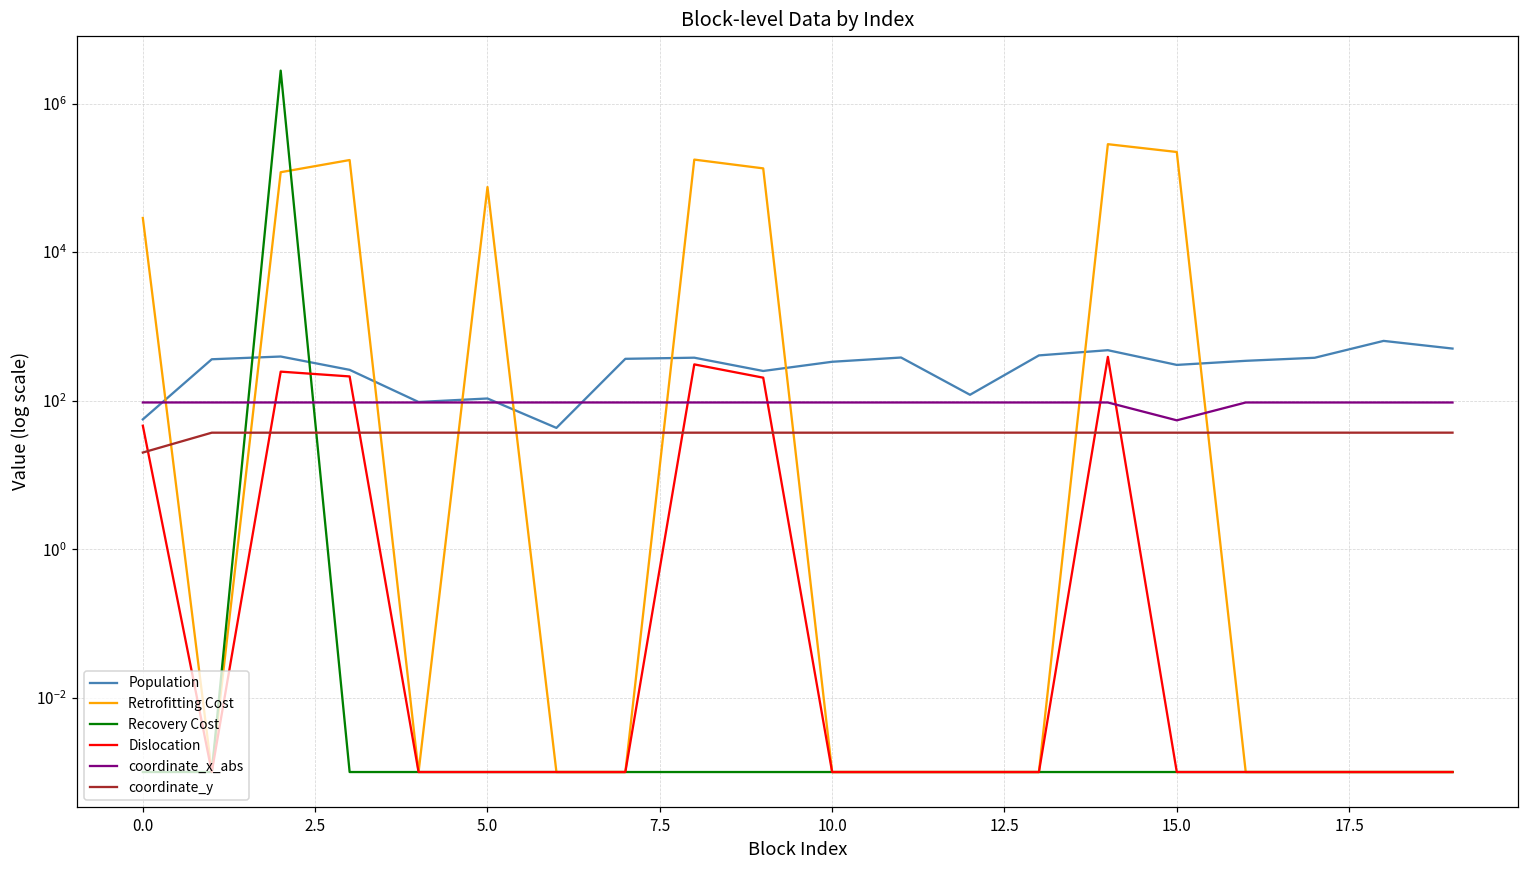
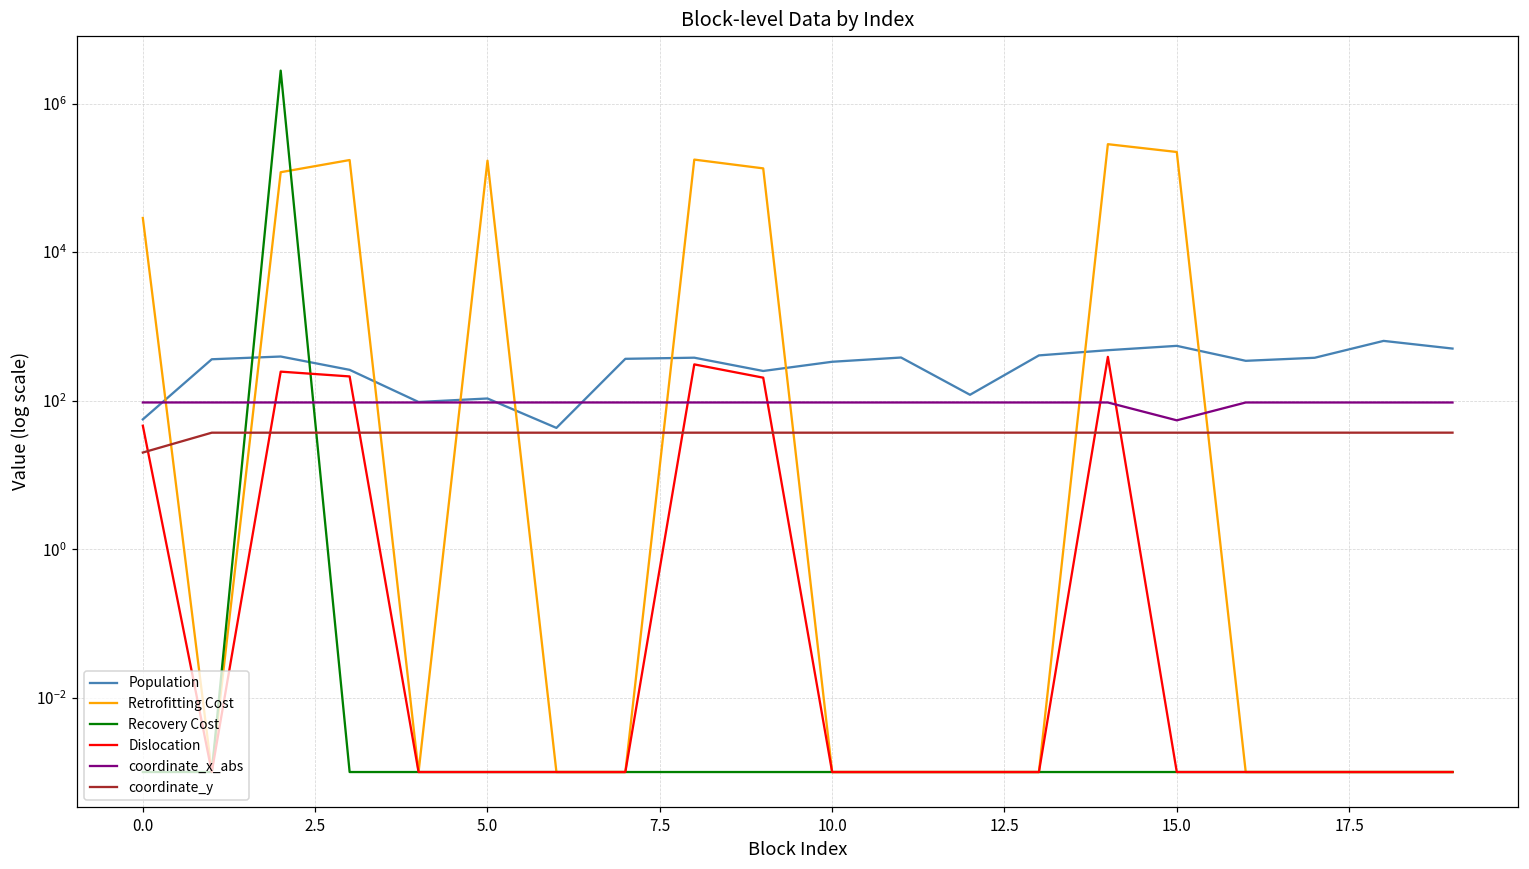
  {
    "Population": {
      "0.0": 60,
      "5.0": 110,
      "10.0": 300,
-     "15.0": 300
+     "15.0": 500
    },
    "Retrofitting Cost": {
      "0.0": 29000,
-     "5.0": 80000,
+     "5.0": 170000,
      "15.0": 220000
    },
    "Dislocation": {
      "0.0": 50
    },
    "coordinate_x_abs": {
      "0.0": 90,
      "5.0": 90,
      "10.0": 90,
      "15.0": 50
    },
    "coordinate_y": {
      "0.0": 20,
      "5.0": 40,
      "10.0": 40,
      "15.0": 40
    }
  }
